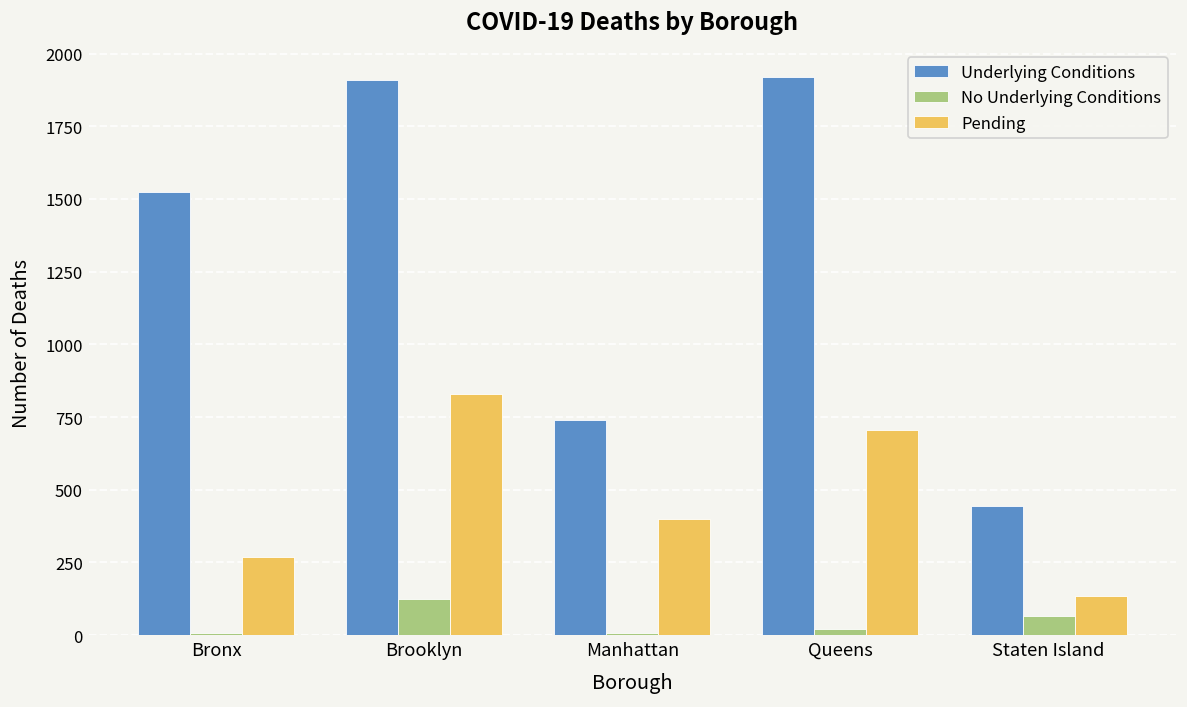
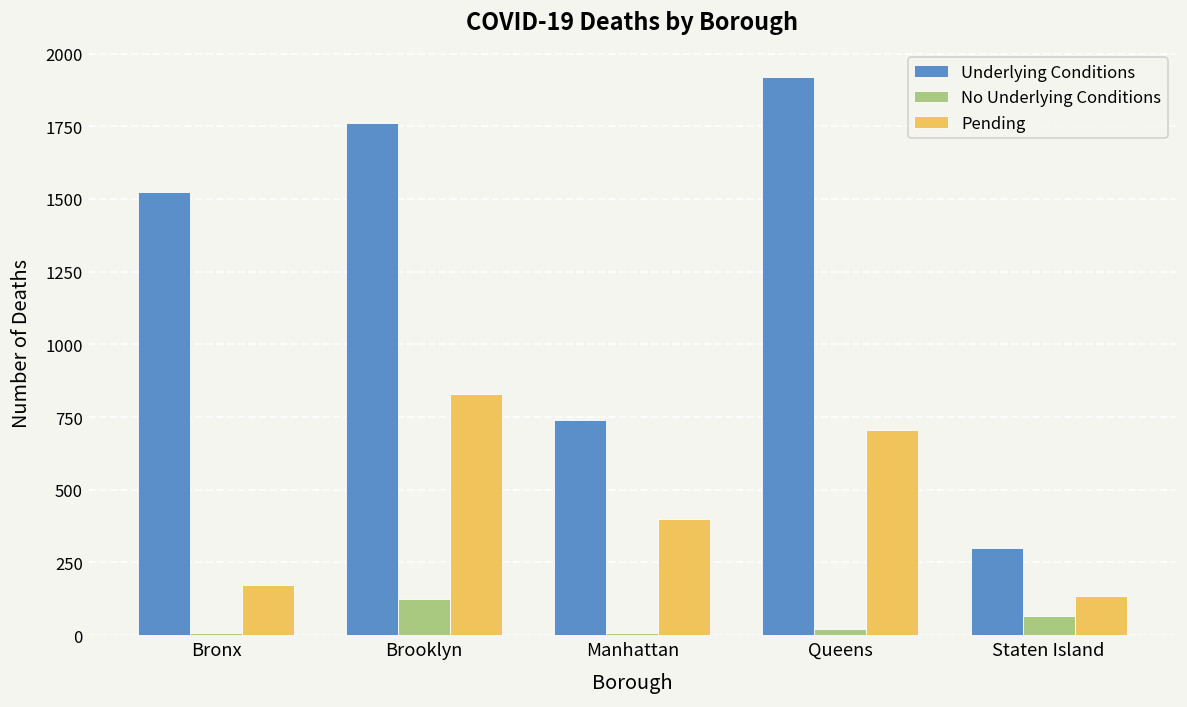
  {
    "Underlying Conditions": {
      "Bronx": 1530,
-     "Brooklyn": 1910,
+     "Brooklyn": 1760,
      "Manhattan": 740,
      "Queens": 1920,
-     "Staten Island": 440
+     "Staten Island": 300
    },
    "No Underlying Conditions": {
      "Brooklyn": 120,
      "Queens": 20,
      "Staten Island": 70
    },
    "Pending": {
-     "Bronx": 270,
+     "Bronx": 170,
      "Brooklyn": 830,
      "Manhattan": 400,
      "Queens": 710,
      "Staten Island": 130
    }
  }
